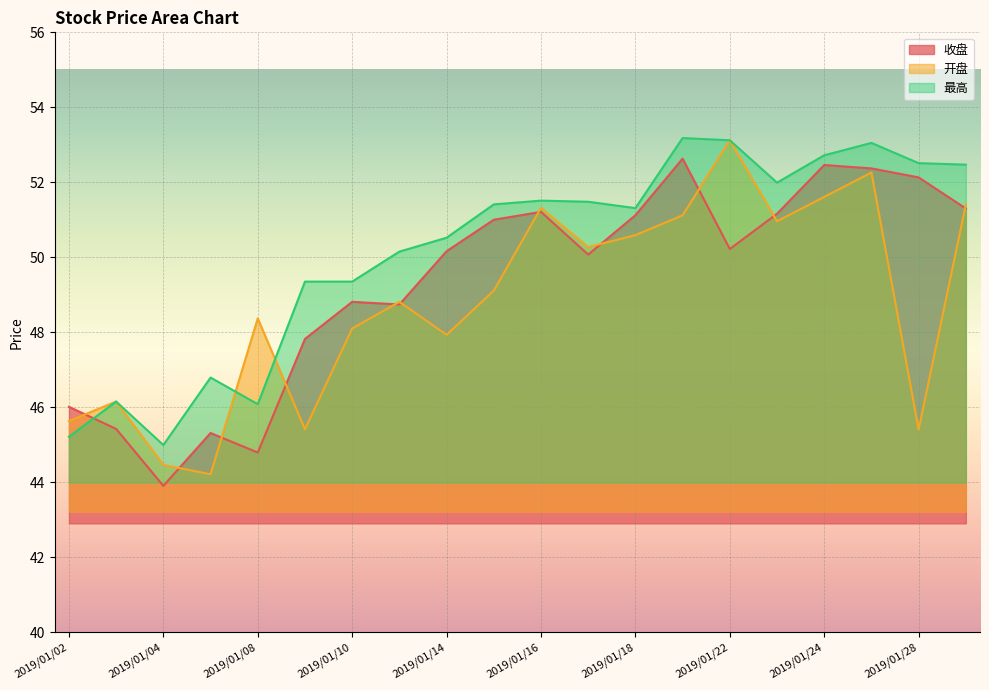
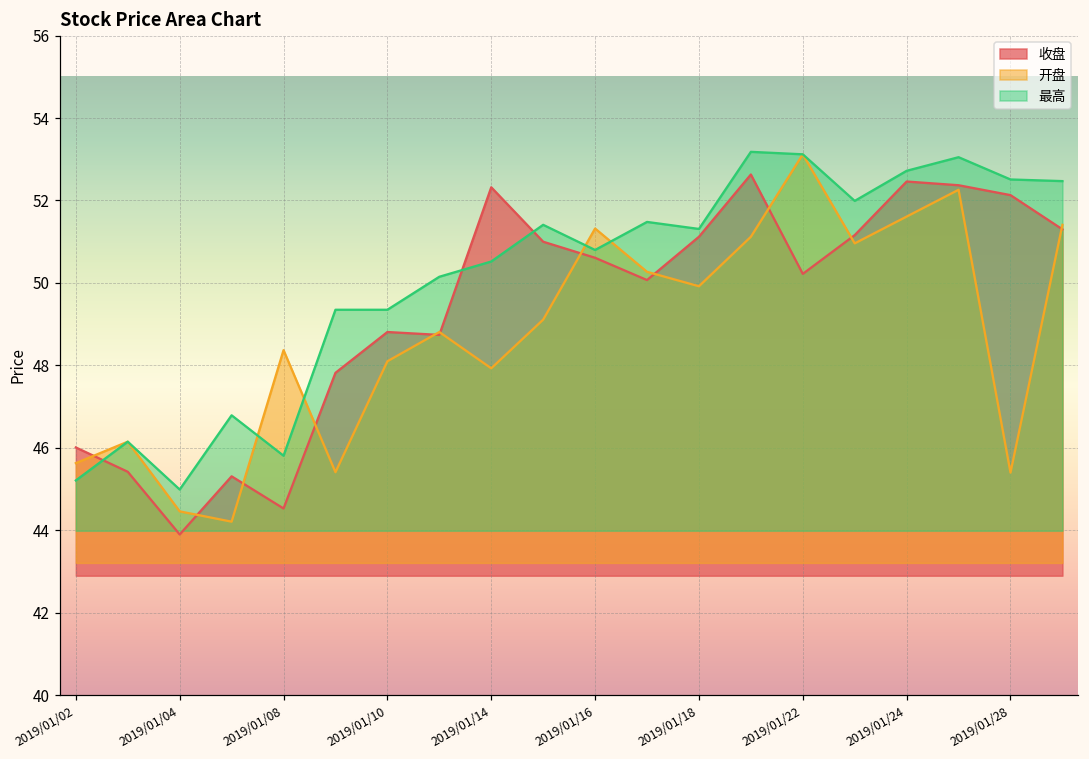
  {
    "收盘": {
      "2019/01/02": 46.0,
      "2019/01/04": 43.9,
-     "2019/01/08": 44.8,
+     "2019/01/08": 44.5,
      "2019/01/10": 48.8,
-     "2019/01/14": 50.2,
-     "2019/01/16": 51.2,
+     "2019/01/14": 52.3,
+     "2019/01/16": 50.6,
      "2019/01/18": 51.1,
      "2019/01/22": 50.2,
      "2019/01/24": 52.5,
      "2019/01/28": 52.1
    },
    "开盘": {
      "2019/01/02": 45.6,
      "2019/01/04": 44.5,
      "2019/01/08": 48.4,
      "2019/01/10": 48.1,
      "2019/01/14": 47.9,
      "2019/01/16": 51.3,
-     "2019/01/18": 50.6,
+     "2019/01/18": 49.9,
      "2019/01/24": 51.6,
      "2019/01/28": 45.4
    },
    "最高": {
      "2019/01/02": 45.2,
      "2019/01/04": 45.0,
-     "2019/01/08": 46.1,
+     "2019/01/08": 45.8,
      "2019/01/10": 49.4,
      "2019/01/14": 50.5,
-     "2019/01/16": 51.5,
+     "2019/01/16": 50.8,
      "2019/01/18": 51.3,
      "2019/01/24": 52.7,
      "2019/01/28": 52.5
    }
  }
